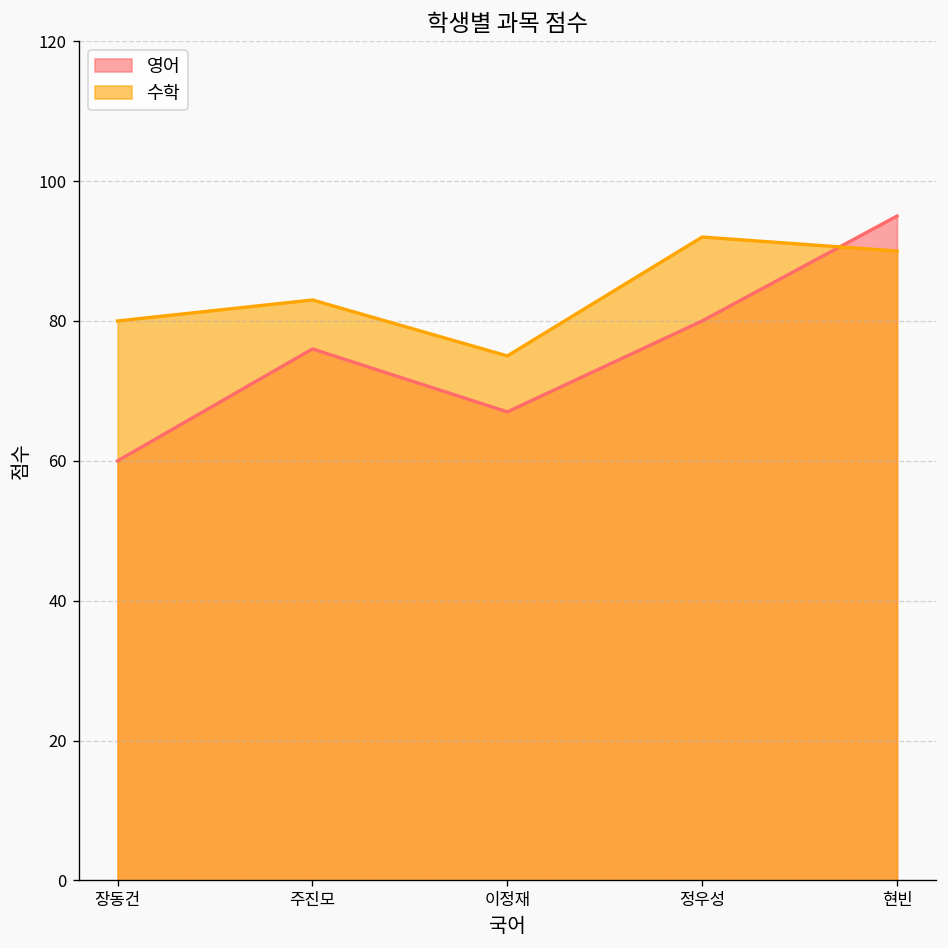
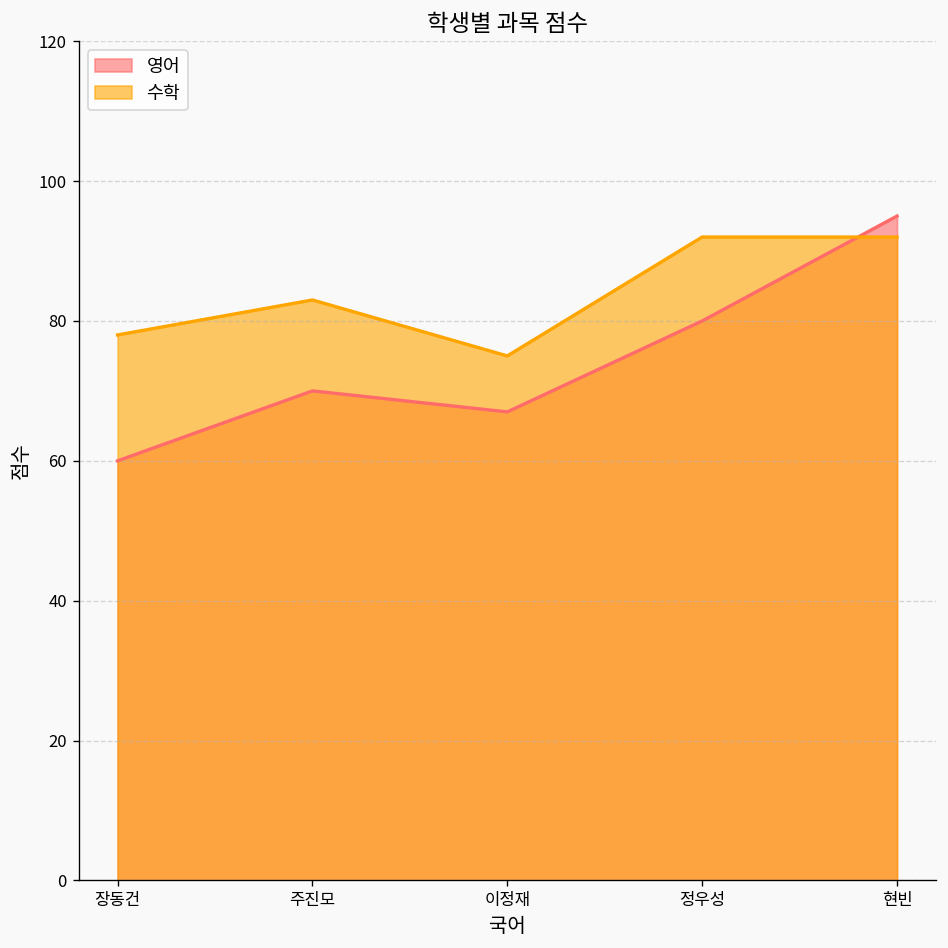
  {
    "영어": {
      "장동건": 60,
-     "주진모": 76,
+     "주진모": 70,
      "이정재": 67,
      "정우성": 80,
      "현빈": 95
    },
    "수학": {
-     "장동건": 80,
+     "장동건": 78,
      "주진모": 83,
      "이정재": 75,
      "정우성": 92,
-     "현빈": 90
+     "현빈": 92
    }
  }
